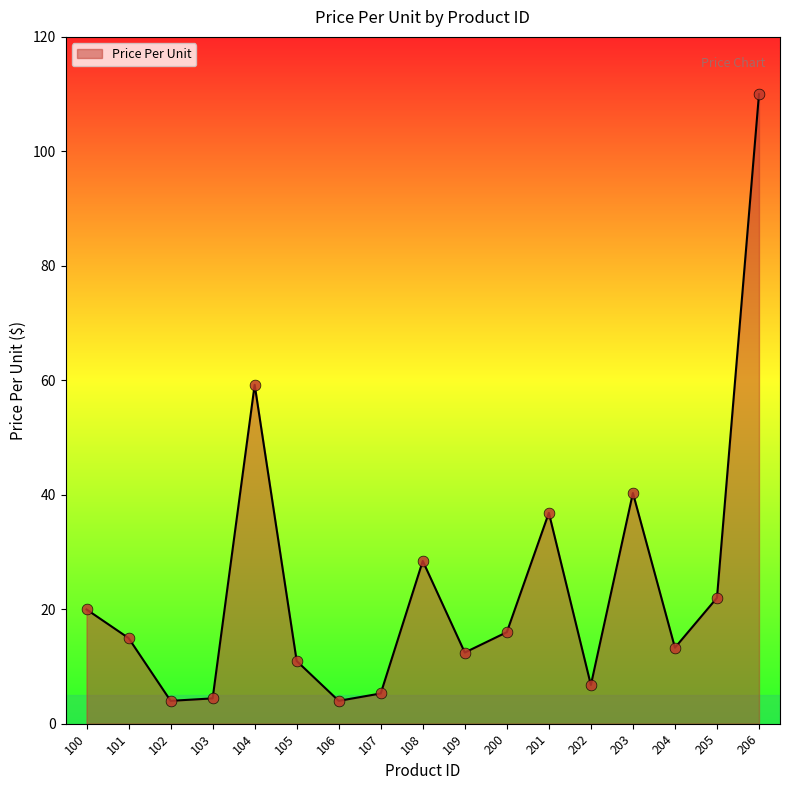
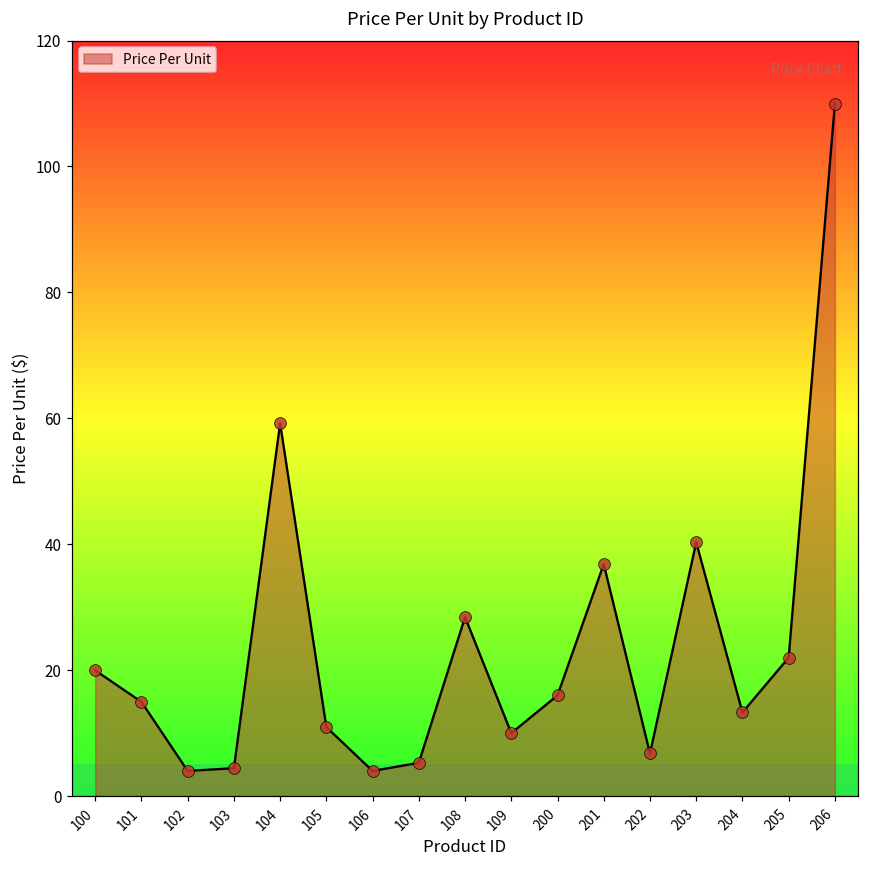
  {
    "100": 20,
    "101": 15,
    "102": 4,
    "103": 4,
    "104": 59,
    "105": 11,
    "106": 4,
    "107": 5,
    "108": 28,
-   "109": 12,
+   "109": 10,
    "200": 16,
    "201": 37,
    "202": 7,
    "203": 40,
    "204": 13,
    "205": 22,
    "206": 110
  }
